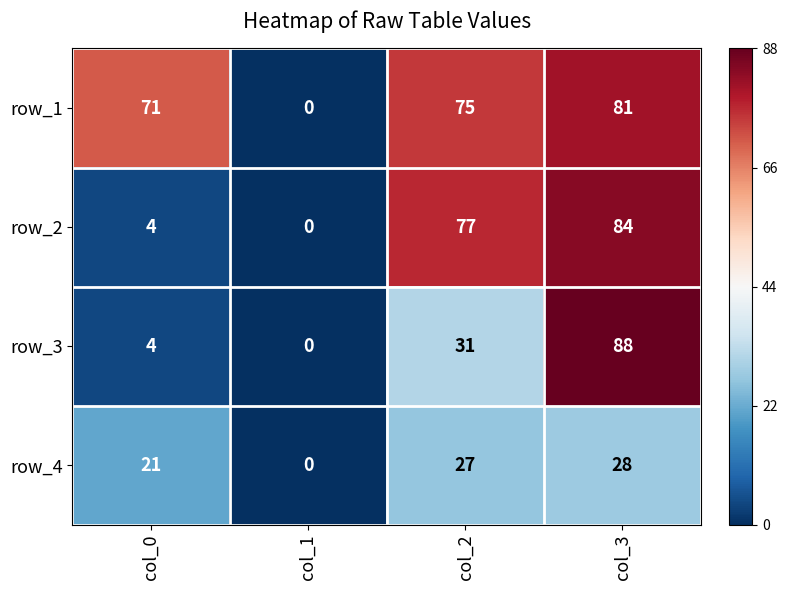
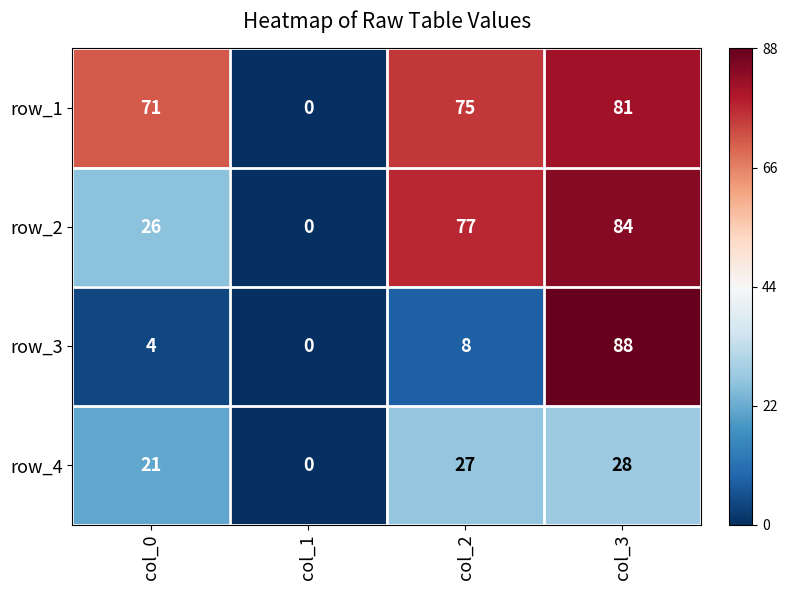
  {
    "row_1": {
      "col_0": 71,
      "col_1": 0,
      "col_2": 75,
      "col_3": 81
    },
    "row_2": {
-     "col_0": 4,
+     "col_0": 26,
      "col_1": 0,
      "col_2": 77,
      "col_3": 84
    },
    "row_3": {
      "col_0": 4,
      "col_1": 0,
-     "col_2": 31,
+     "col_2": 8,
      "col_3": 88
    },
    "row_4": {
      "col_0": 21,
      "col_1": 0,
      "col_2": 27,
      "col_3": 28
    }
  }
